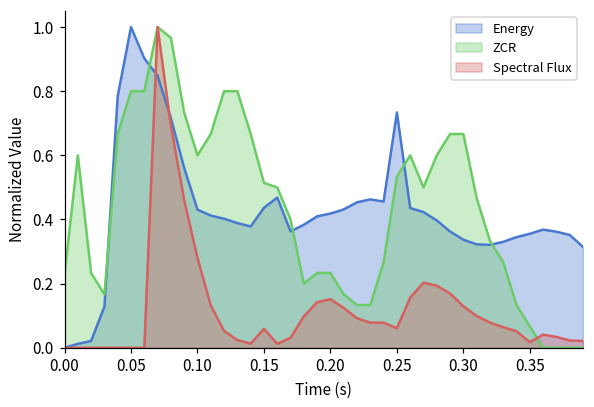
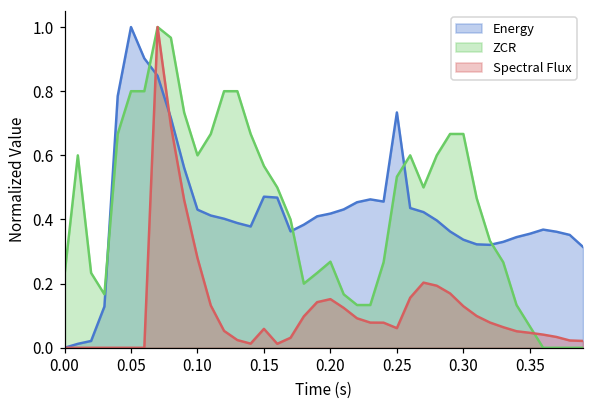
  {
    "Energy": {
      "0.05": 1.00,
      "0.10": 0.43,
-     "0.15": 0.44,
+     "0.15": 0.47,
      "0.20": 0.42,
      "0.25": 0.73,
      "0.30": 0.34,
      "0.35": 0.36
    },
    "ZCR": {
      "0.00": 0.23,
      "0.05": 0.80,
      "0.10": 0.60,
-     "0.15": 0.51,
-     "0.20": 0.23,
+     "0.15": 0.57,
+     "0.20": 0.27,
      "0.25": 0.53,
      "0.30": 0.67,
      "0.35": 0.07
    },
    "Spectral Flux": {
      "0.05": 0.00,
      "0.10": 0.28,
      "0.15": 0.06,
      "0.20": 0.15,
      "0.25": 0.06,
      "0.30": 0.13,
-     "0.35": 0.02
+     "0.35": 0.05
    }
  }
